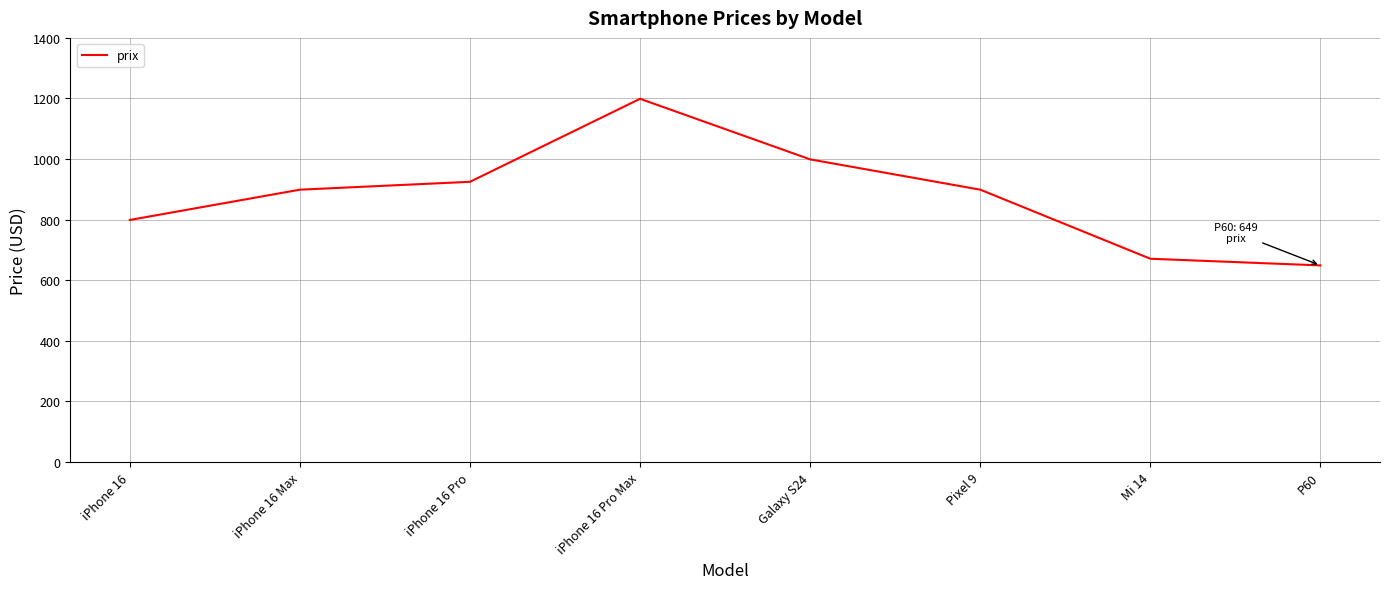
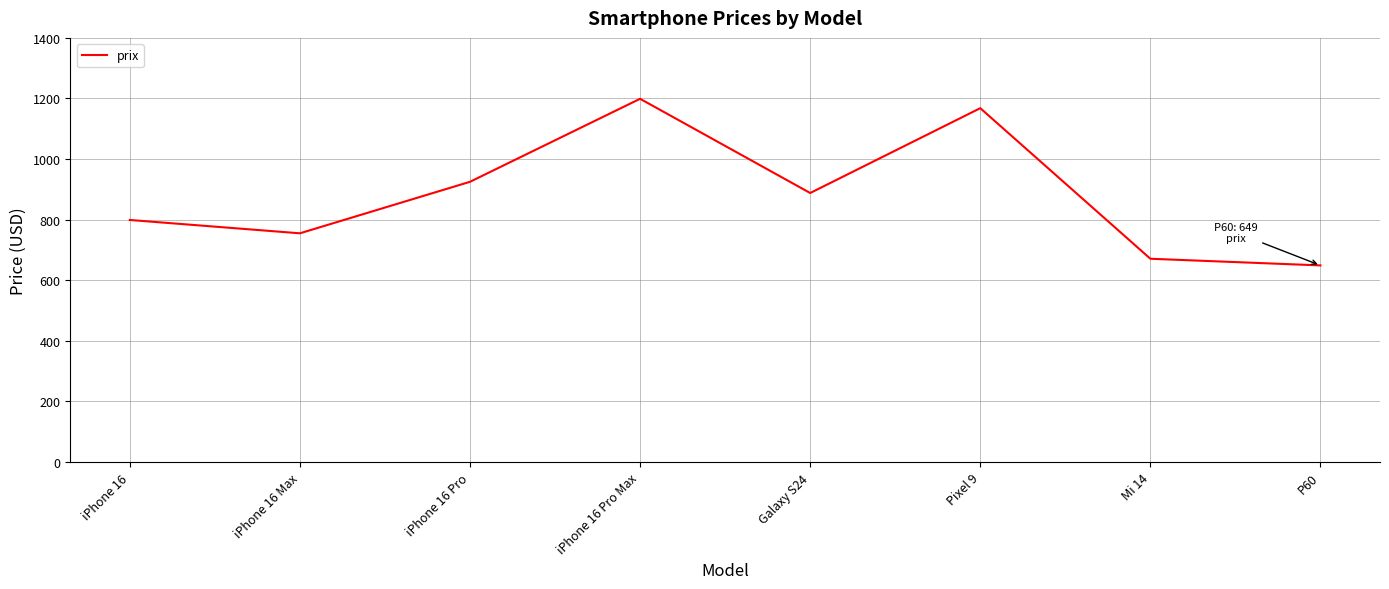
  {
    "iPhone 16": 800,
-   "iPhone 16 Max": 900,
+   "iPhone 16 Max": 760,
    "iPhone 16 Pro": 930,
    "iPhone 16 Pro Max": 1200,
-   "Galaxy S24": 1000,
-   "Pixel 9": 900,
+   "Galaxy S24": 890,
+   "Pixel 9": 1170,
    "Mi 14": 670
  }
